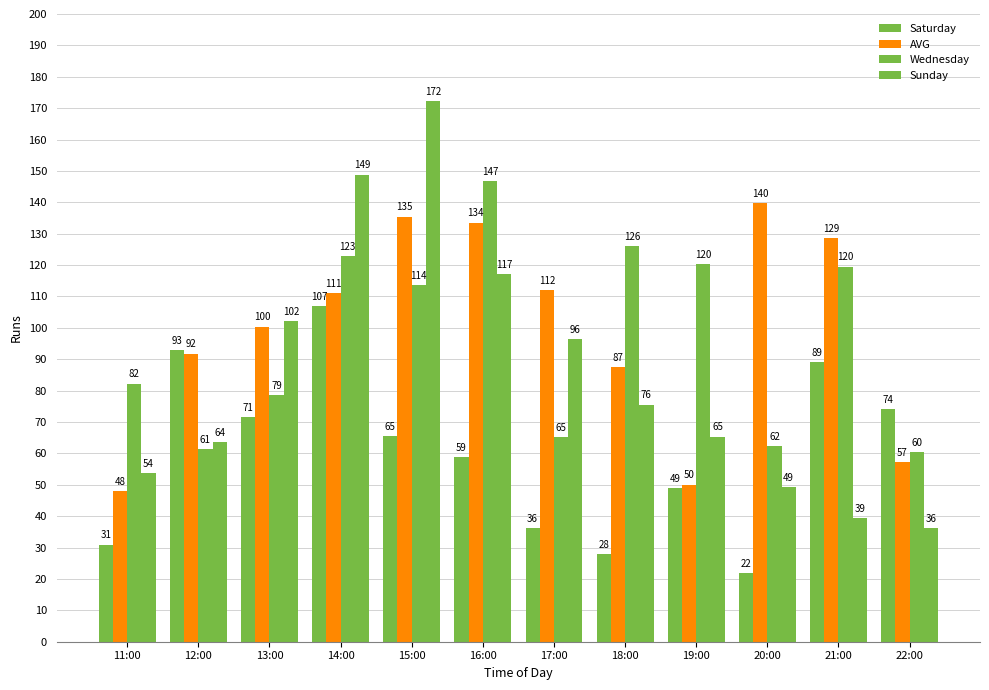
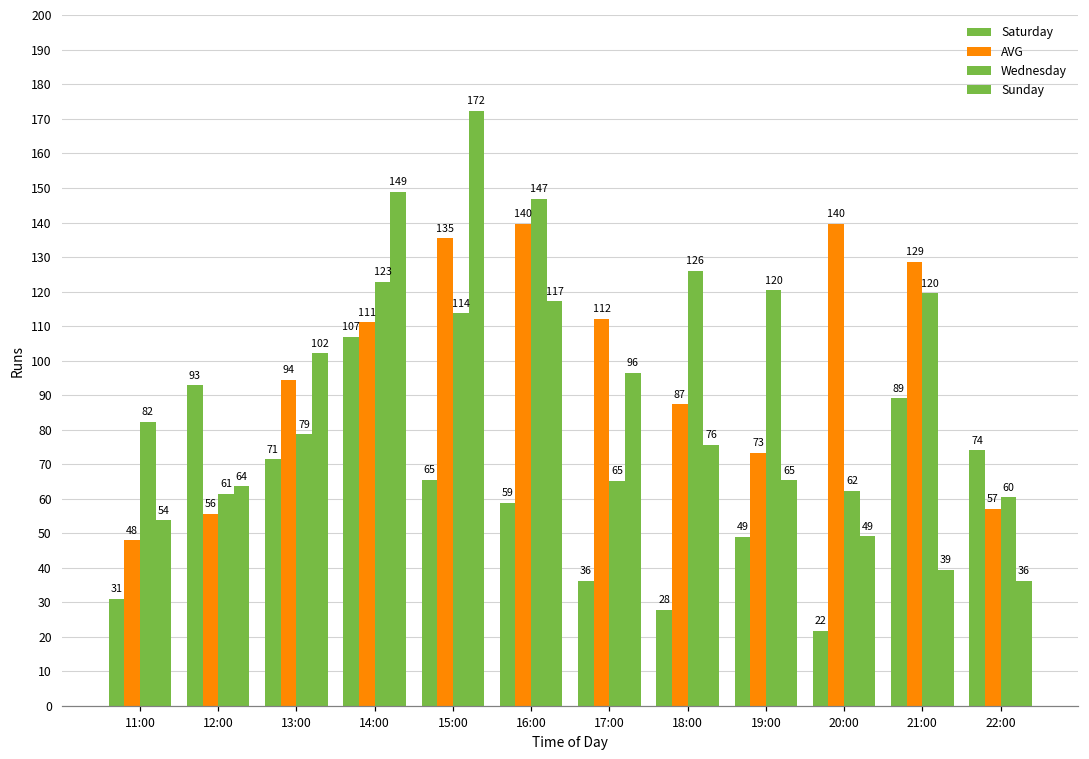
  {
    "AVG": {
      "11:00": 48,
-     "12:00": 92,
-     "13:00": 100,
+     "12:00": 56,
+     "13:00": 94,
      "14:00": 111,
      "15:00": 135,
-     "16:00": 134,
+     "16:00": 140,
      "17:00": 112,
      "18:00": 87,
-     "19:00": 50,
+     "19:00": 73,
      "20:00": 140,
      "21:00": 129,
      "22:00": 57
    }
  }
